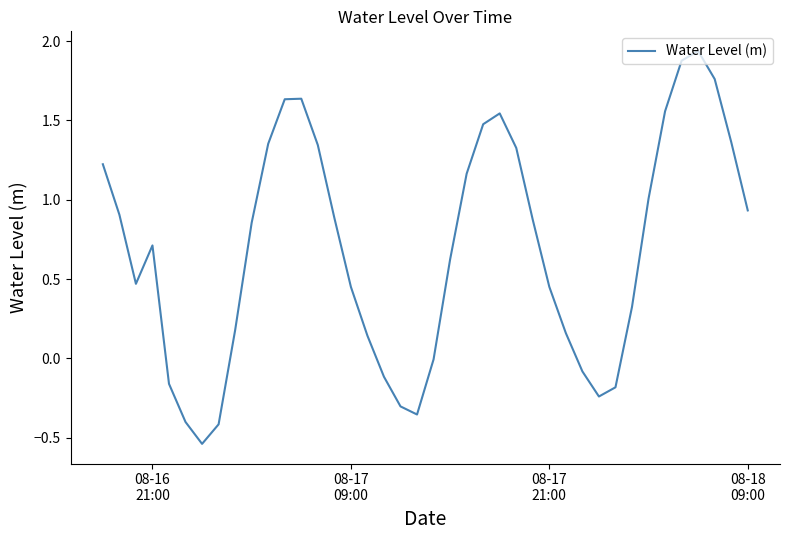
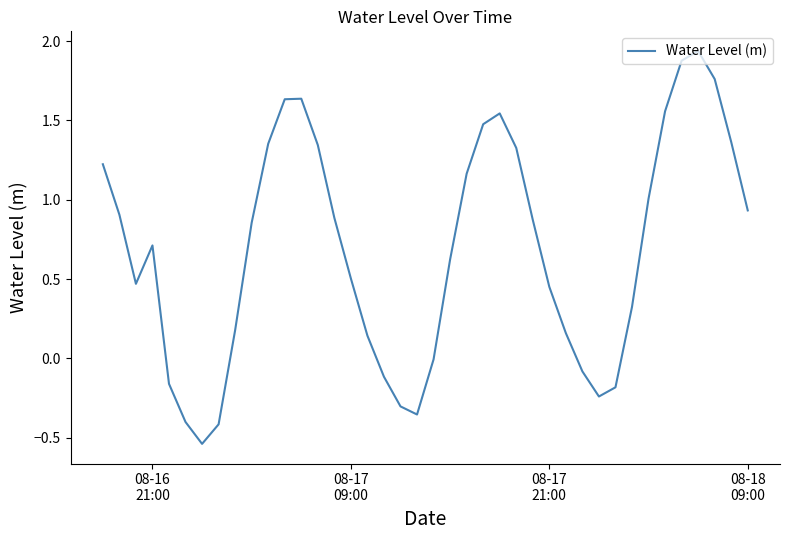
  {
    "08-16 21:00": 0.71,
-   "08-17 09:00": 0.45,
+   "08-17 09:00": 0.50,
    "08-17 21:00": 0.45,
    "08-18 09:00": 0.93
  }
